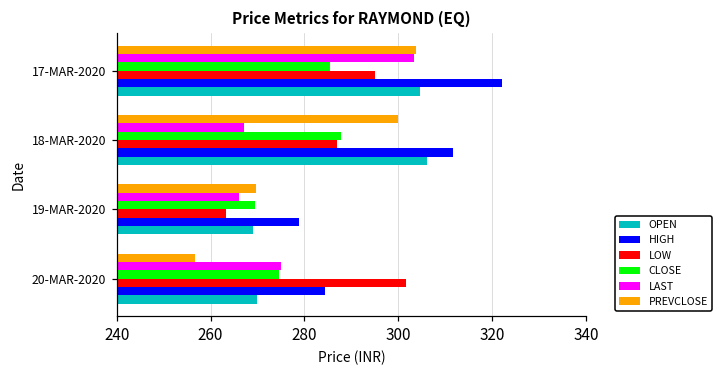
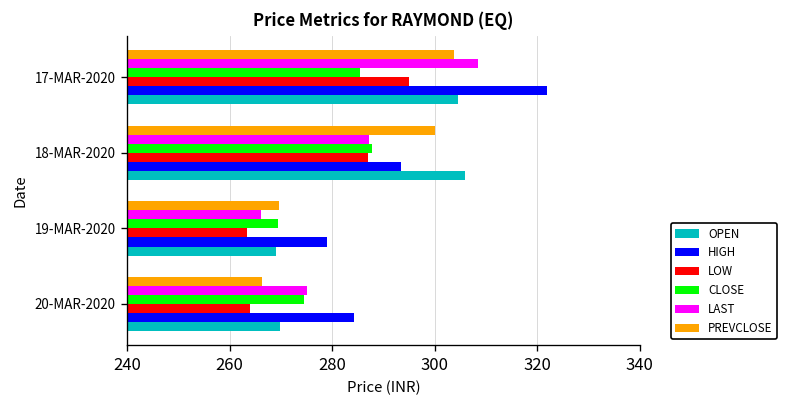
  {
    "OPEN": {
      "17-MAR-2020": 305,
      "18-MAR-2020": 306,
      "19-MAR-2020": 269,
      "20-MAR-2020": 270
    },
    "HIGH": {
      "17-MAR-2020": 322,
-     "18-MAR-2020": 312,
+     "18-MAR-2020": 293,
      "19-MAR-2020": 279,
      "20-MAR-2020": 284
    },
    "LOW": {
      "17-MAR-2020": 295,
      "18-MAR-2020": 287,
      "19-MAR-2020": 263,
-     "20-MAR-2020": 302
+     "20-MAR-2020": 264
    },
    "CLOSE": {
      "17-MAR-2020": 286,
      "18-MAR-2020": 288,
      "19-MAR-2020": 269,
      "20-MAR-2020": 275
    },
    "LAST": {
-     "17-MAR-2020": 303,
-     "18-MAR-2020": 267,
+     "17-MAR-2020": 309,
+     "18-MAR-2020": 287,
      "19-MAR-2020": 266,
      "20-MAR-2020": 275
    },
    "PREVCLOSE": {
      "17-MAR-2020": 304,
      "18-MAR-2020": 300,
      "19-MAR-2020": 270,
-     "20-MAR-2020": 257
+     "20-MAR-2020": 266
    }
  }
